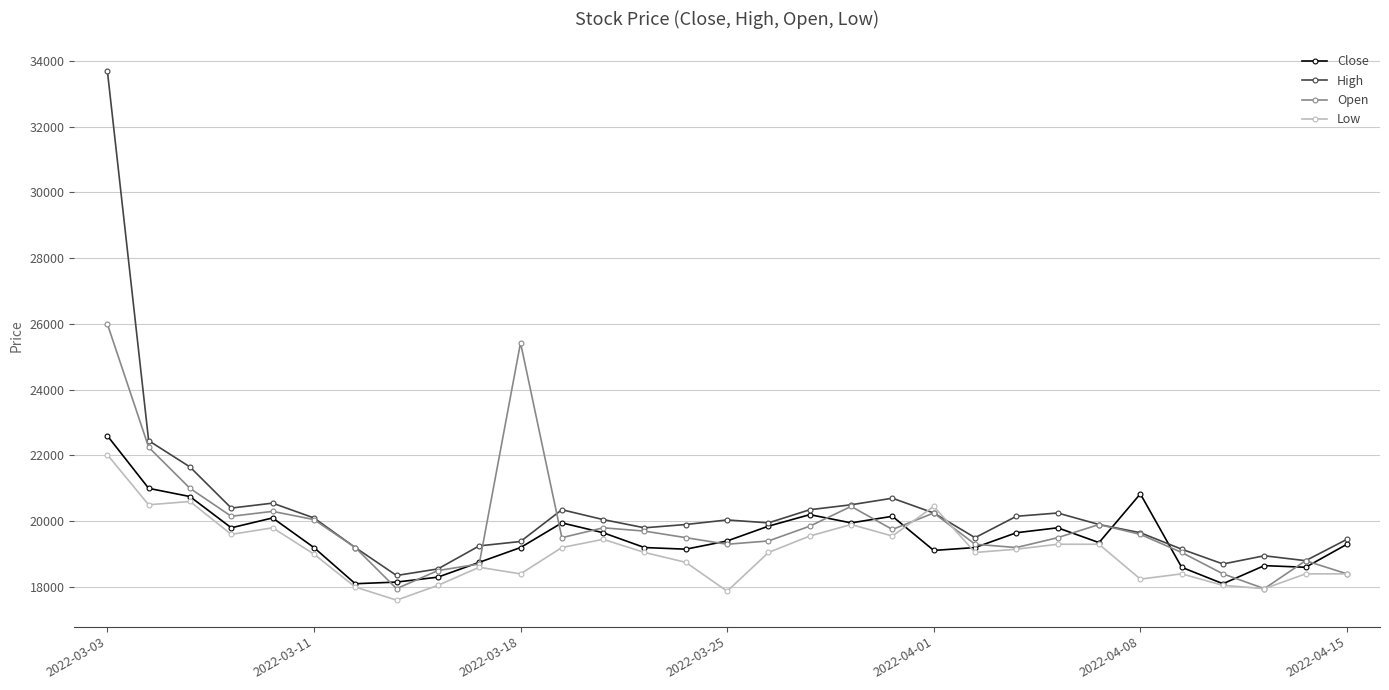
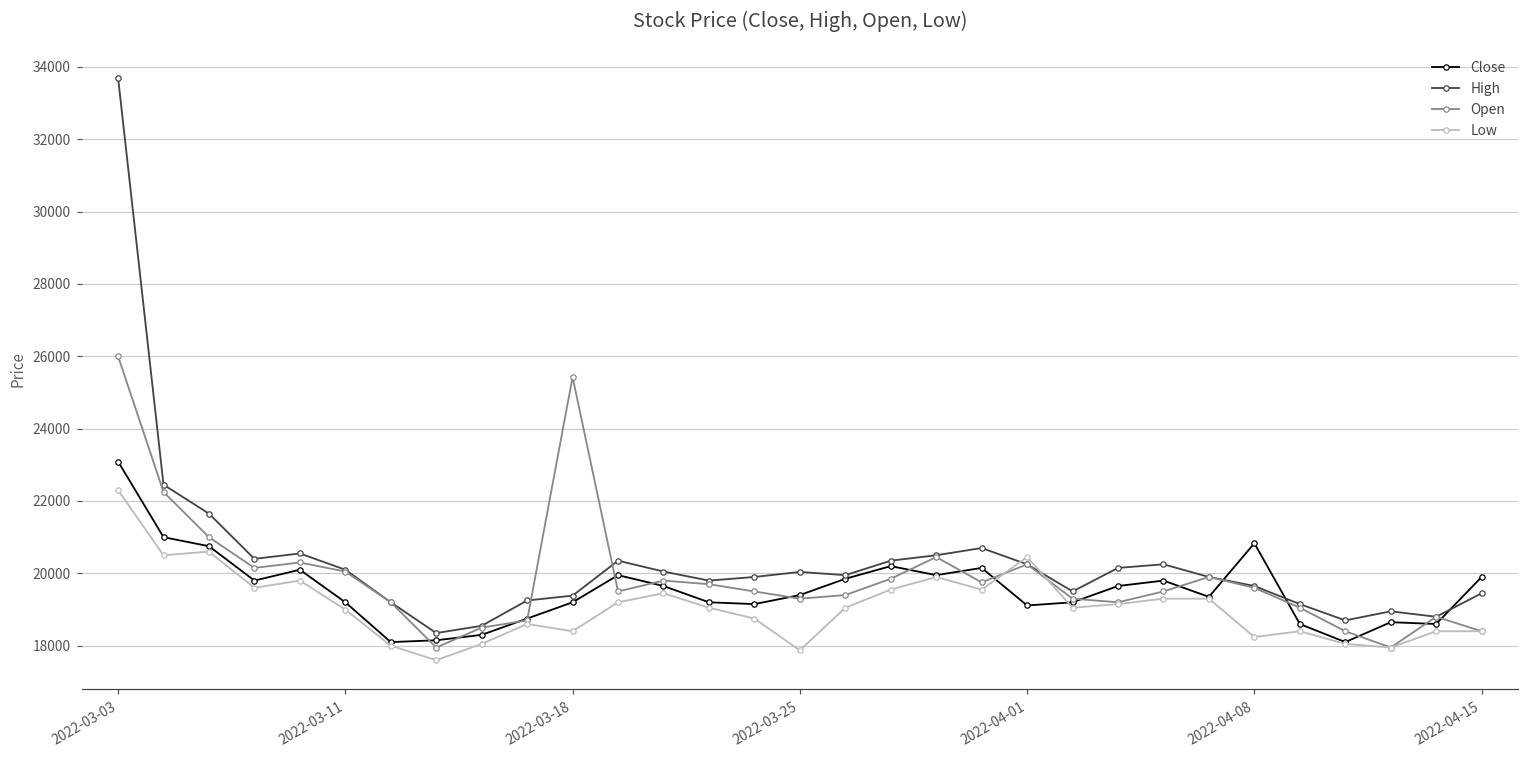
  {
    "Close": {
-     "2022-03-03": 22600,
+     "2022-03-03": 23100,
      "2022-03-11": 19200,
      "2022-03-18": 19200,
      "2022-03-25": 19400,
      "2022-04-01": 19100,
      "2022-04-08": 20800,
-     "2022-04-15": 19300
+     "2022-04-15": 19900
    },
    "High": {
      "2022-03-03": 33700,
      "2022-03-18": 19400,
      "2022-03-25": 20000,
      "2022-04-15": 19500
    },
    "Open": {
      "2022-03-03": 26000,
      "2022-03-18": 25400,
      "2022-03-25": 19300
    },
    "Low": {
-     "2022-03-03": 22000,
+     "2022-03-03": 22300,
      "2022-03-11": 19000,
      "2022-03-18": 18400,
      "2022-03-25": 17900,
      "2022-04-01": 20500,
      "2022-04-08": 18200
    }
  }
